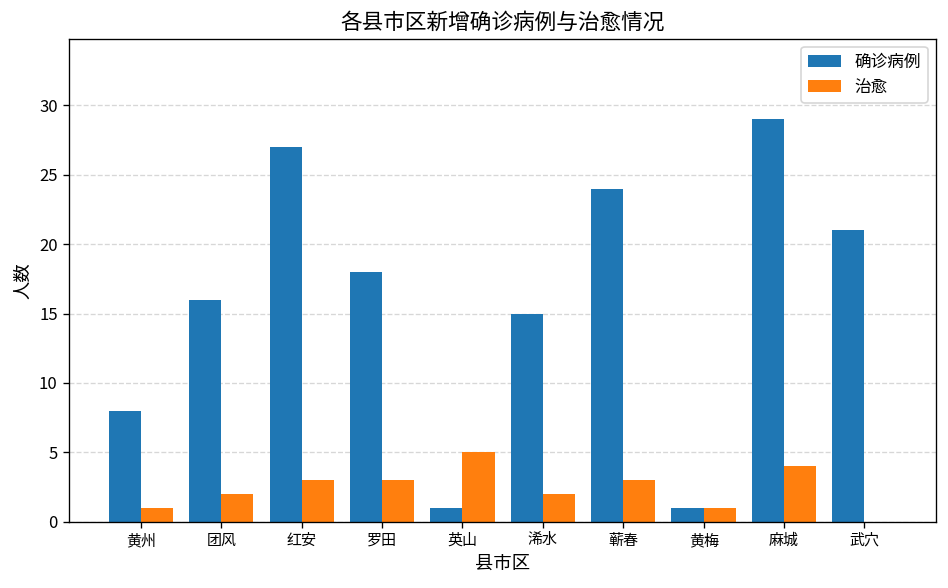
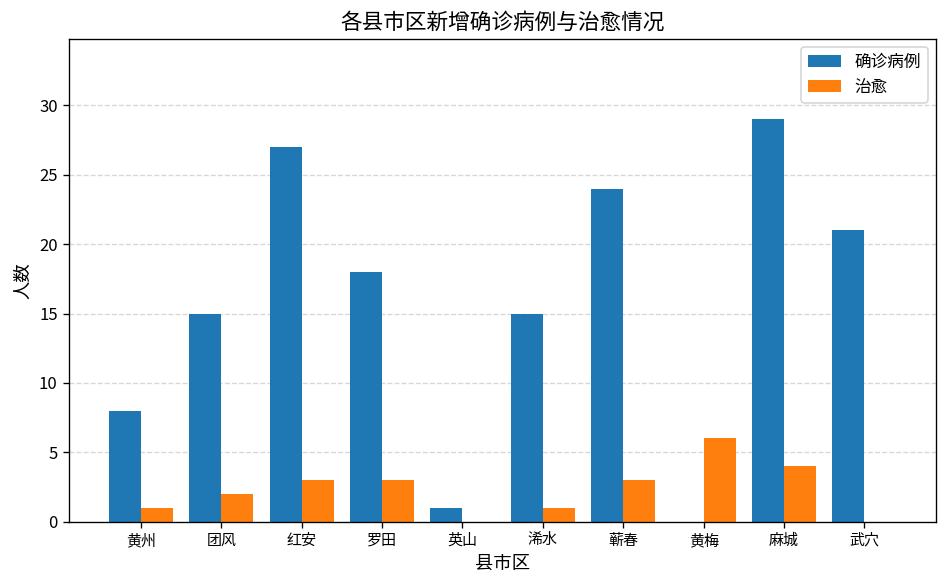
  {
    "确诊病例": {
      "黄州": 8,
-     "团风": 16,
+     "团风": 15,
      "红安": 27,
      "罗田": 18,
      "英山": 1,
      "浠水": 15,
      "蕲春": 24,
-     "黄梅": 1,
+     "黄梅": 0,
      "麻城": 29,
      "武穴": 21
    },
    "治愈": {
      "黄州": 1,
      "团风": 2,
      "红安": 3,
      "罗田": 3,
-     "英山": 5,
-     "浠水": 2,
+     "英山": 0,
+     "浠水": 1,
      "蕲春": 3,
-     "黄梅": 1,
+     "黄梅": 6,
      "麻城": 4,
      "武穴": 0
    }
  }
